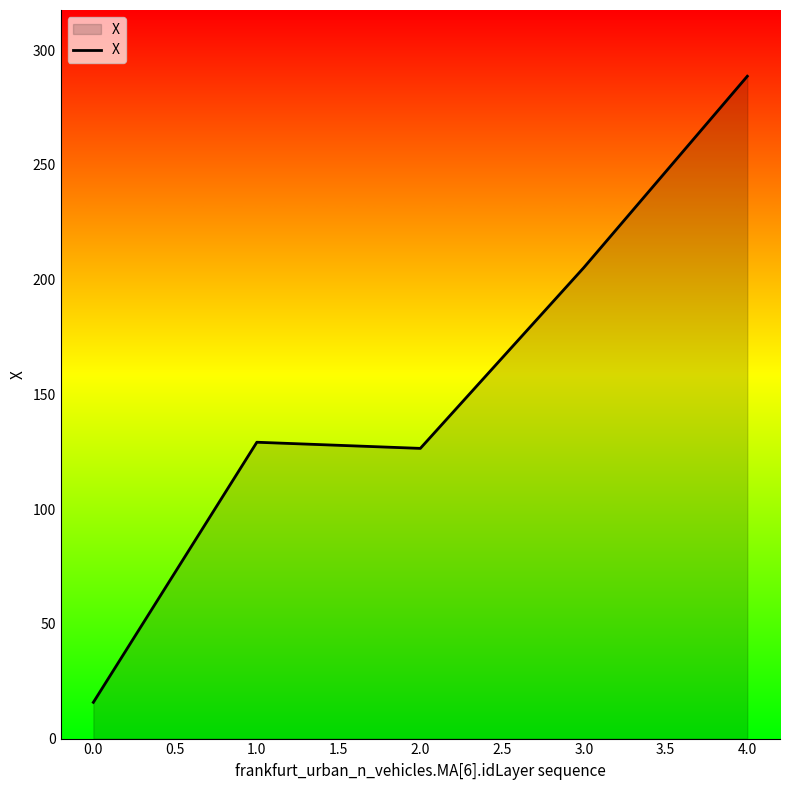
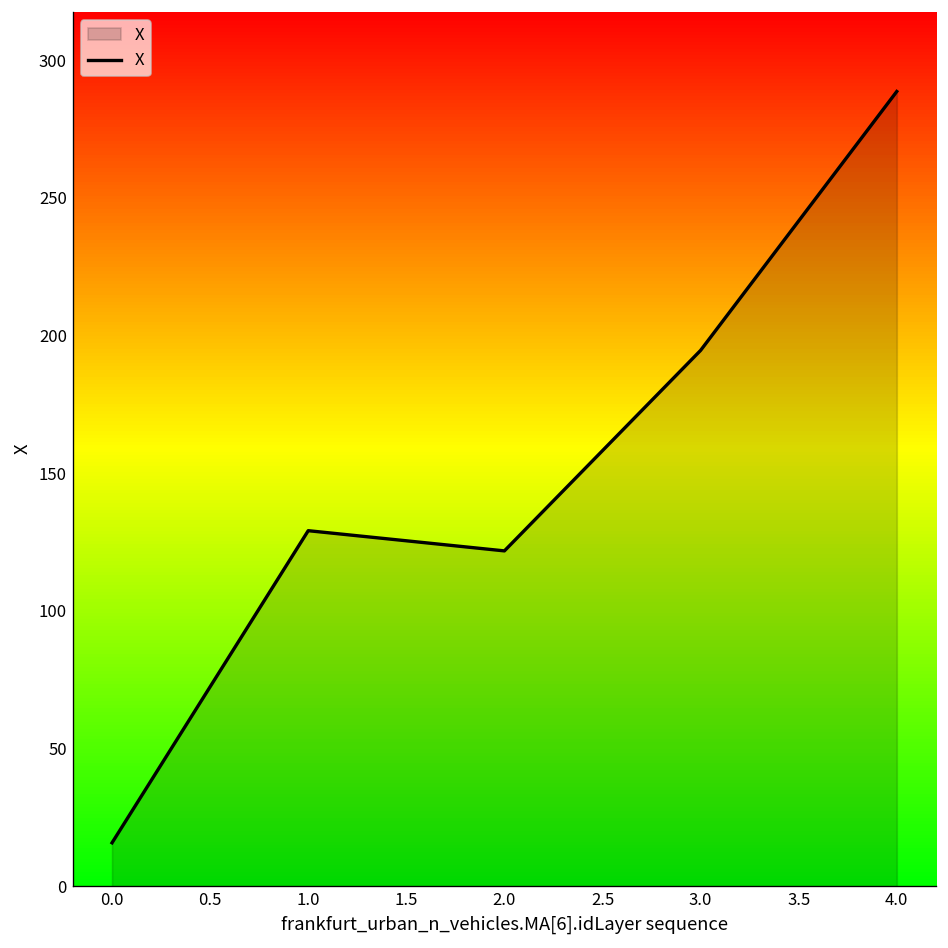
  {
    "0.0": 16,
    "1.0": 129,
-   "2.0": 126,
-   "3.0": 205,
+   "2.0": 122,
+   "3.0": 195,
    "4.0": 289
  }
